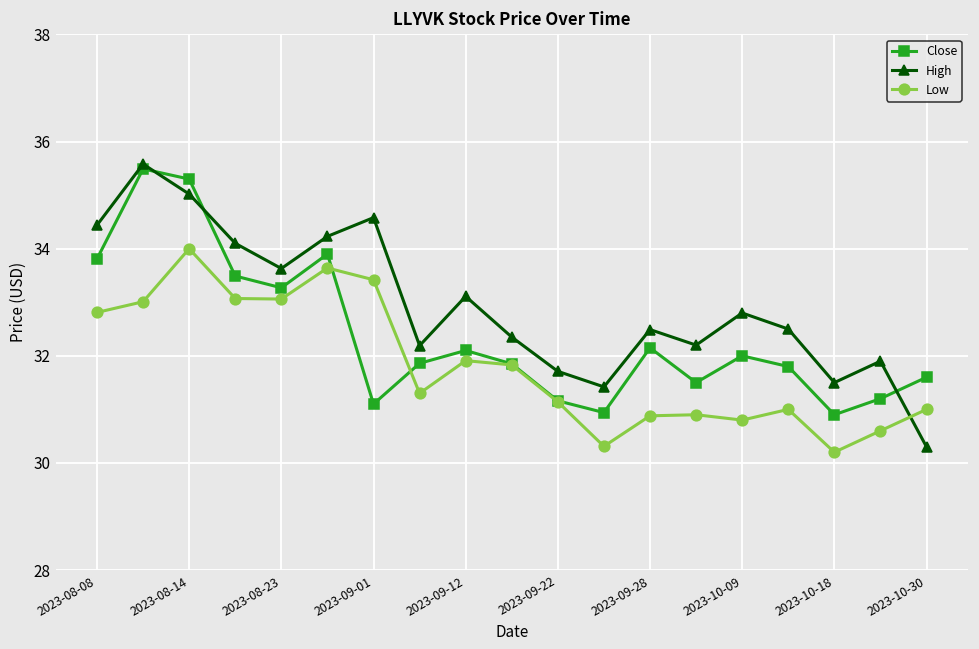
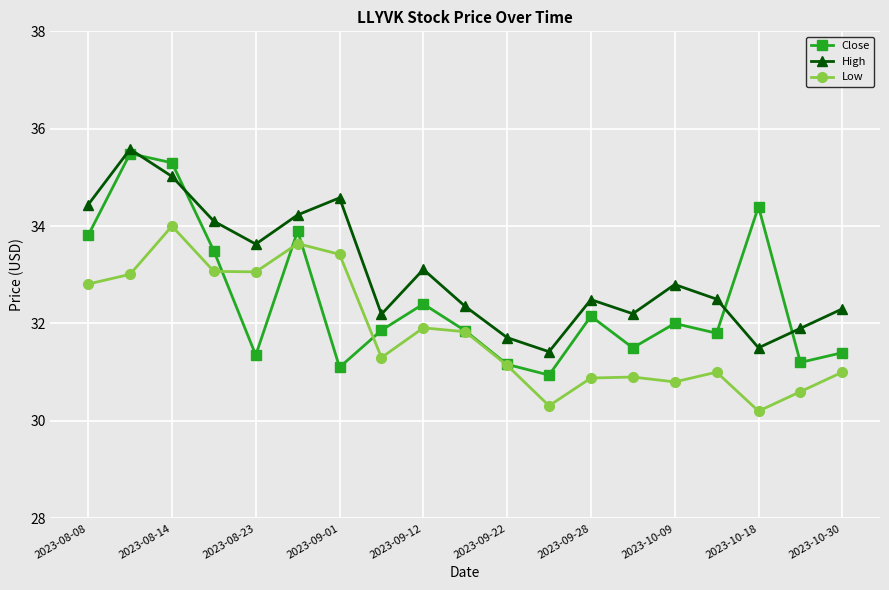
  {
    "Close": {
      "2023-08-08": 33.8,
      "2023-08-14": 35.3,
-     "2023-08-23": 33.3,
+     "2023-08-23": 31.4,
      "2023-09-01": 31.1,
-     "2023-09-12": 32.1,
+     "2023-09-12": 32.4,
      "2023-09-28": 32.2,
      "2023-10-09": 32.0,
-     "2023-10-18": 30.9,
-     "2023-10-30": 31.6
+     "2023-10-18": 34.4,
+     "2023-10-30": 31.4
    },
    "High": {
      "2023-08-08": 34.4,
      "2023-08-14": 35.0,
      "2023-08-23": 33.6,
      "2023-09-01": 34.6,
      "2023-09-12": 33.1,
      "2023-09-22": 31.7,
      "2023-09-28": 32.5,
      "2023-10-09": 32.8,
      "2023-10-18": 31.5,
-     "2023-10-30": 30.3
+     "2023-10-30": 32.3
    },
    "Low": {
      "2023-08-08": 32.8,
      "2023-08-14": 34.0,
      "2023-08-23": 33.1,
      "2023-09-01": 33.4,
      "2023-09-12": 31.9,
      "2023-09-28": 30.9,
      "2023-10-09": 30.8,
      "2023-10-18": 30.2,
      "2023-10-30": 31.0
    }
  }
